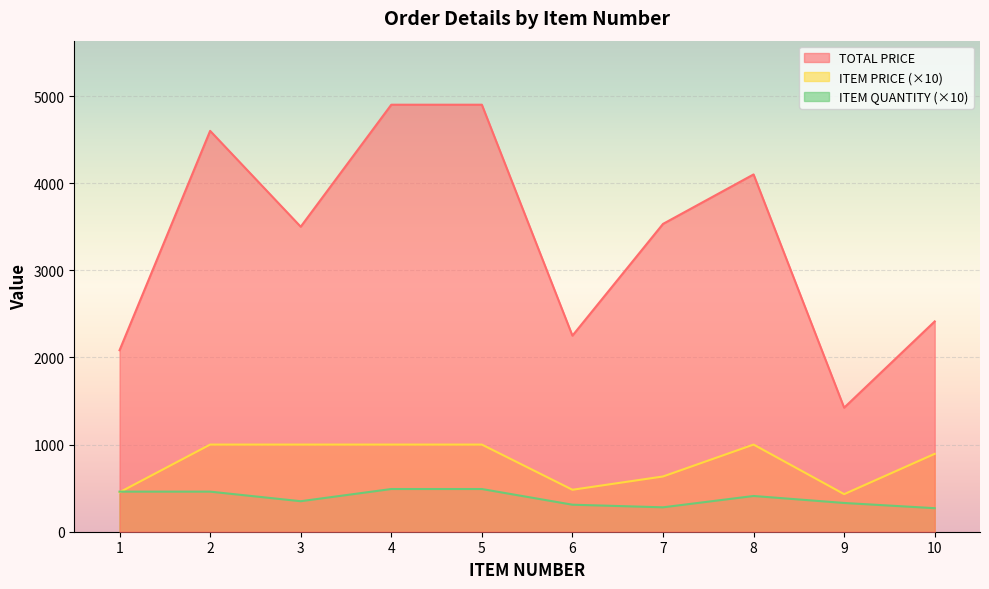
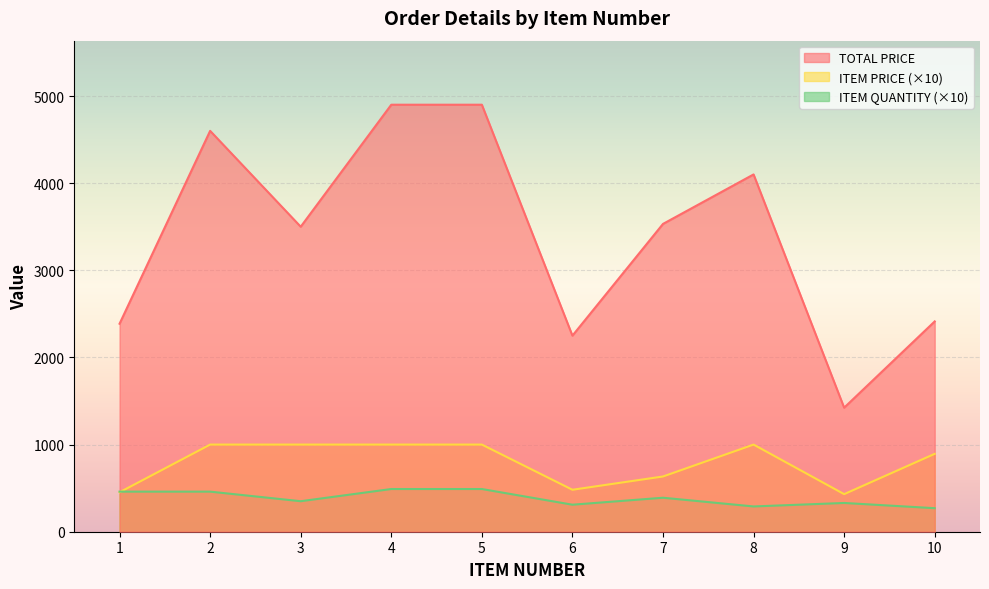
  {
    "TOTAL PRICE": {
-     "1": 2100,
+     "1": 2400,
      "2": 4600,
      "3": 3500,
      "4": 4900,
      "5": 4900,
      "6": 2200,
      "7": 3500,
      "8": 4100,
      "9": 1400,
      "10": 2400
    },
    "ITEM PRICE (×10)": {
      "2": 1000,
      "3": 1000,
      "4": 1000,
      "5": 1000,
      "6": 500,
      "7": 600,
      "8": 1000,
      "9": 400,
      "10": 900
    },
    "ITEM QUANTITY (×10)": {
      "2": 500,
      "3": 400,
      "4": 500,
      "5": 500,
      "6": 300,
-     "7": 300,
-     "8": 400,
+     "7": 400,
+     "8": 300,
      "9": 300,
      "10": 300
    }
  }
